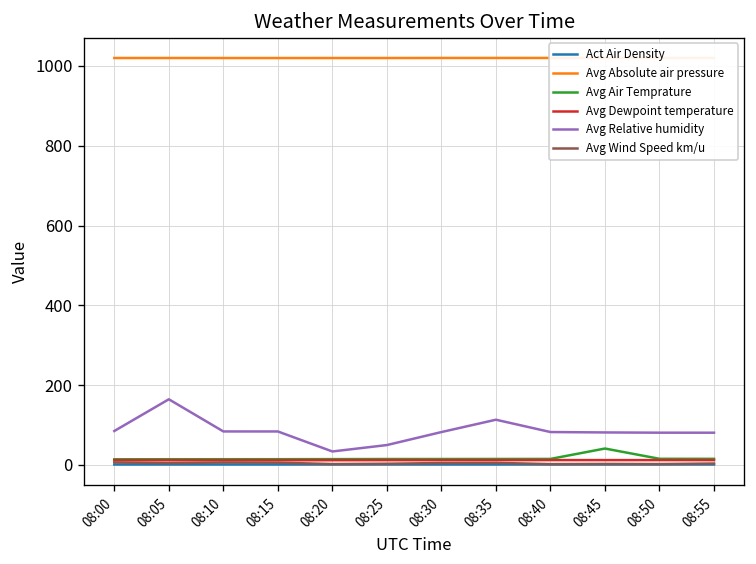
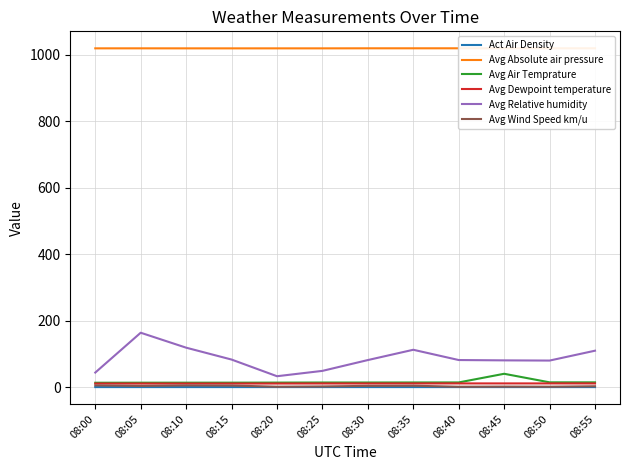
  {
    "Avg Absolute air pressure": {
      "08:00": 1020,
      "08:05": 1020,
      "08:10": 1020,
      "08:15": 1020,
      "08:20": 1020,
      "08:25": 1020,
      "08:30": 1020,
      "08:35": 1020
    },
    "Avg Air Temprature": {
      "08:45": 40
    },
    "Avg Dewpoint temperature": {
      "08:45": 10
    },
    "Avg Relative humidity": {
-     "08:00": 90,
+     "08:00": 40,
      "08:05": 160,
-     "08:10": 80,
+     "08:10": 120,
      "08:15": 80,
      "08:20": 30,
      "08:25": 50,
      "08:30": 80,
      "08:35": 110,
      "08:40": 80,
      "08:45": 80,
      "08:50": 80,
-     "08:55": 80
+     "08:55": 110
    }
  }
